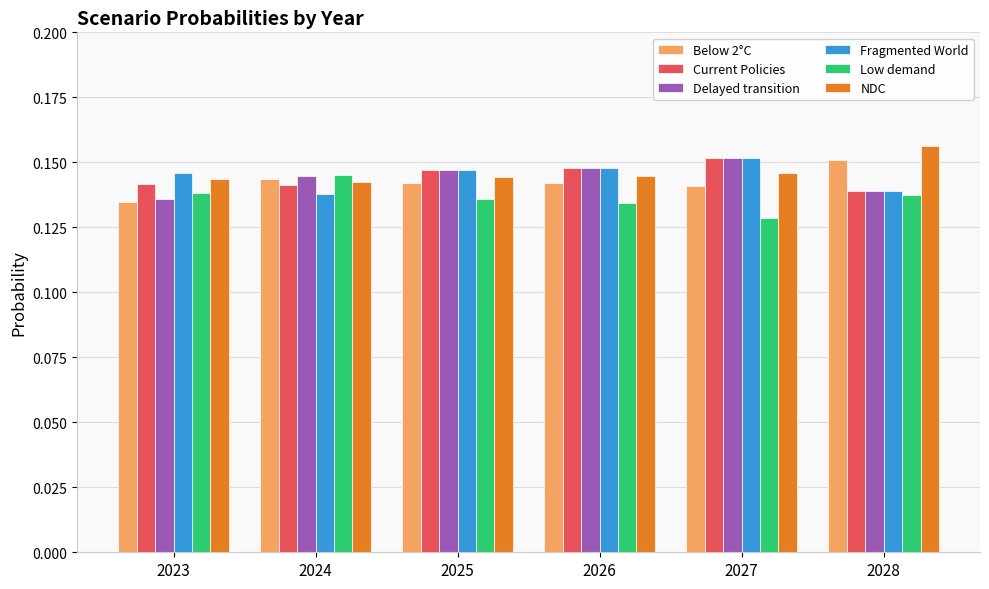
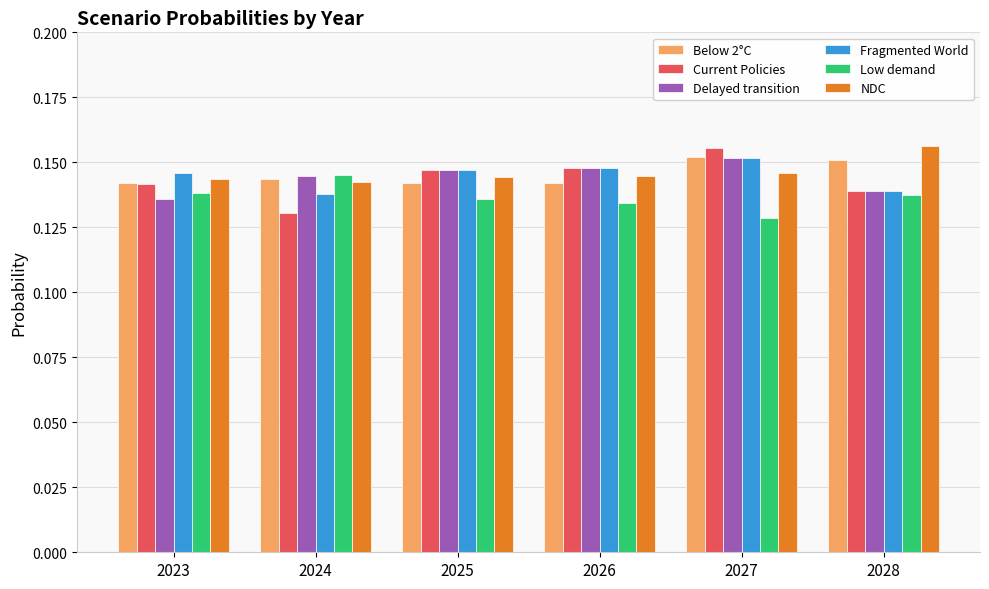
  {
    "Below 2°C": {
-     "2023": 0.135,
+     "2023": 0.142,
      "2024": 0.143,
      "2025": 0.142,
      "2026": 0.142,
-     "2027": 0.141,
+     "2027": 0.152,
      "2028": 0.151
    },
    "Current Policies": {
      "2023": 0.142,
-     "2024": 0.141,
+     "2024": 0.131,
      "2025": 0.147,
      "2026": 0.148,
-     "2027": 0.152,
+     "2027": 0.156,
      "2028": 0.139
    },
    "Delayed transition": {
      "2023": 0.136,
      "2024": 0.145,
      "2025": 0.147,
      "2026": 0.148,
      "2027": 0.152,
      "2028": 0.139
    },
    "Fragmented World": {
      "2023": 0.146,
      "2024": 0.138,
      "2025": 0.147,
      "2026": 0.148,
      "2027": 0.152,
      "2028": 0.139
    },
    "Low demand": {
      "2023": 0.138,
      "2024": 0.145,
      "2025": 0.136,
      "2026": 0.134,
      "2027": 0.129,
      "2028": 0.138
    },
    "NDC": {
      "2023": 0.144,
      "2024": 0.143,
      "2025": 0.144,
      "2026": 0.145,
      "2027": 0.146,
      "2028": 0.156
    }
  }
